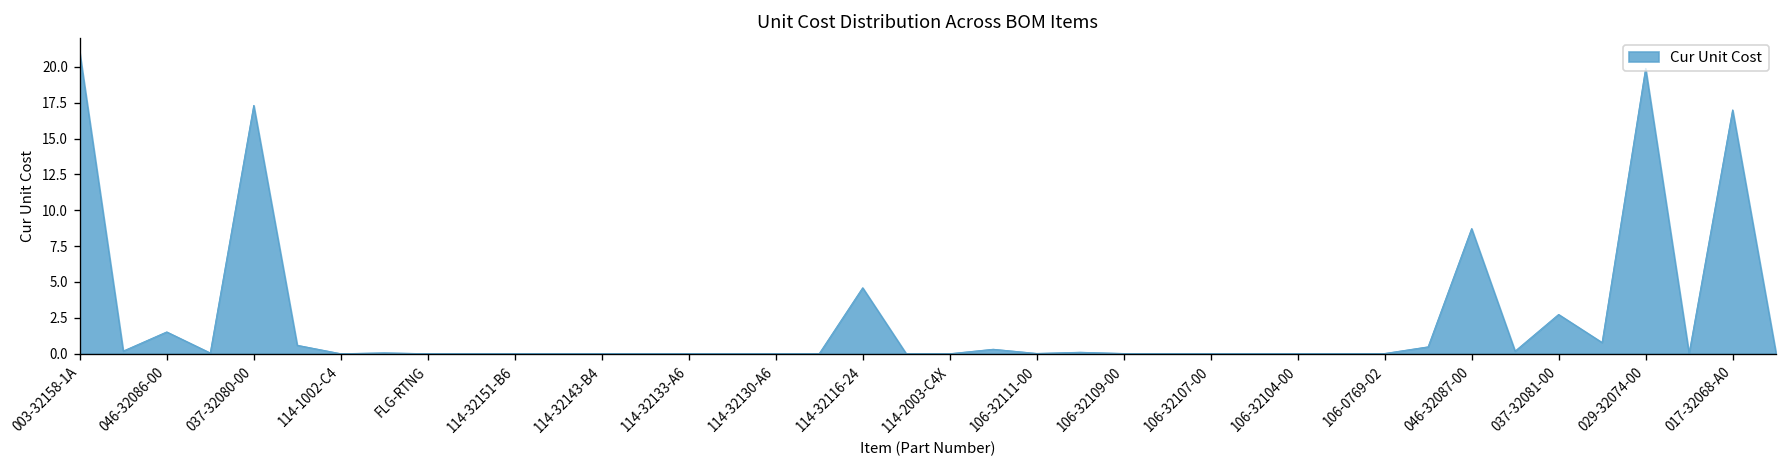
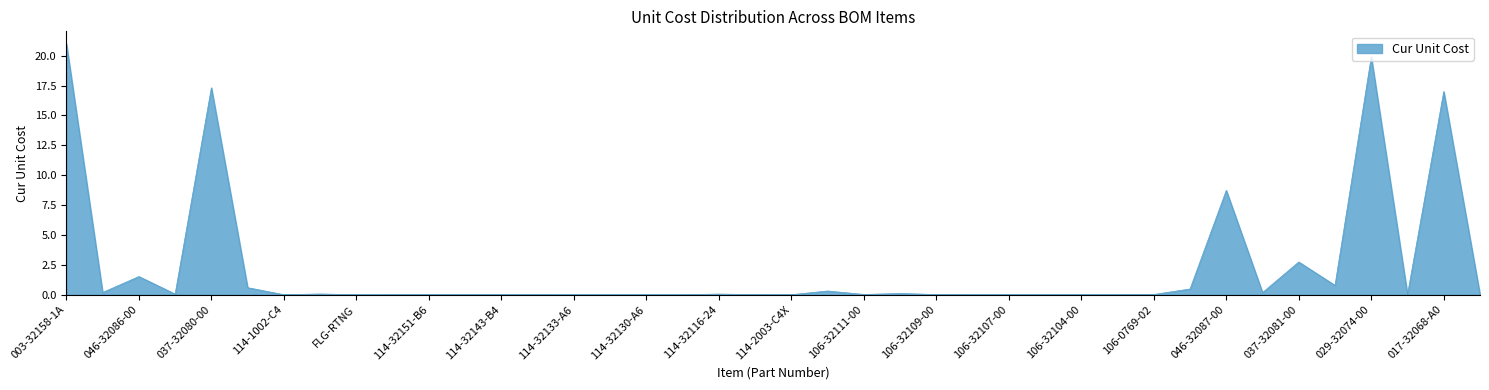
  {
    "003-32158-1A": 21.0,
    "046-32086-00": 1.5,
    "037-32080-00": 17.3,
    "114-1002-C4": 0.0,
    "FLG-RTNG": 0.0,
    "114-32151-B6": 0.0,
    "114-32143-B4": 0.0,
    "114-32133-A6": 0.0,
    "114-32130-A6": 0.0,
-   "114-32116-24": 4.6,
+   "114-32116-24": 0.1,
    "114-2003-C4X": 0.0,
    "106-32111-00": 0.0,
    "106-32109-00": 0.0,
    "106-32107-00": 0.0,
    "106-32104-00": 0.0,
    "106-0769-02": 0.0,
    "046-32087-00": 8.7,
    "037-32081-00": 2.7,
    "017-32068-A0": 17.0
  }
